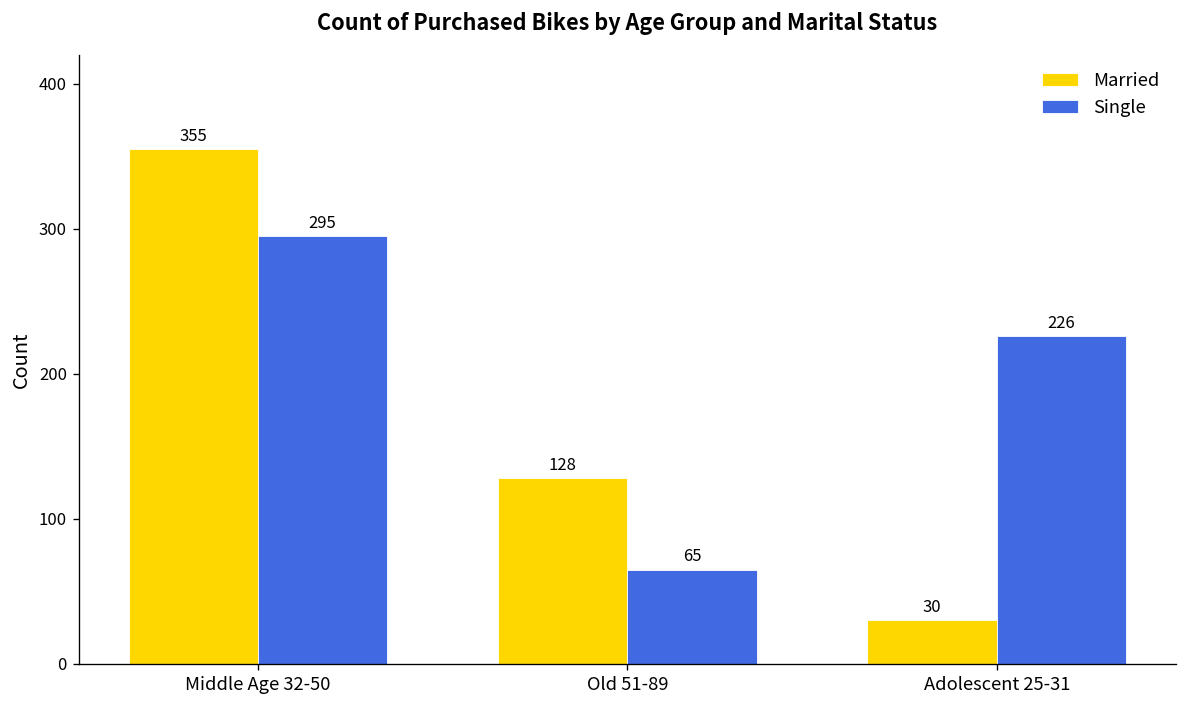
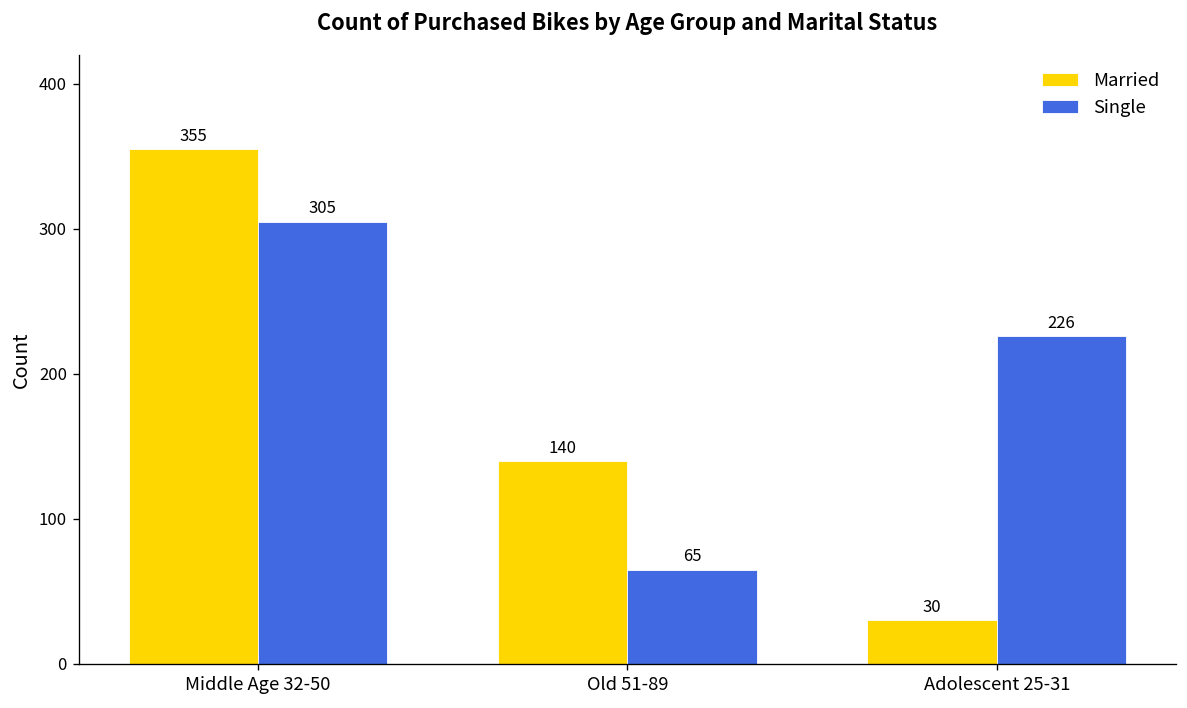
  {
    "Married": {
      "Middle Age 32-50": 355,
-     "Old 51-89": 128,
+     "Old 51-89": 140,
      "Adolescent 25-31": 30
    },
    "Single": {
-     "Middle Age 32-50": 295,
+     "Middle Age 32-50": 305,
      "Old 51-89": 65,
      "Adolescent 25-31": 226
    }
  }
